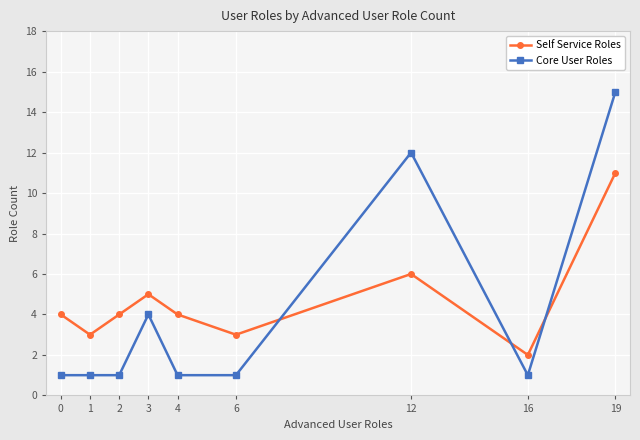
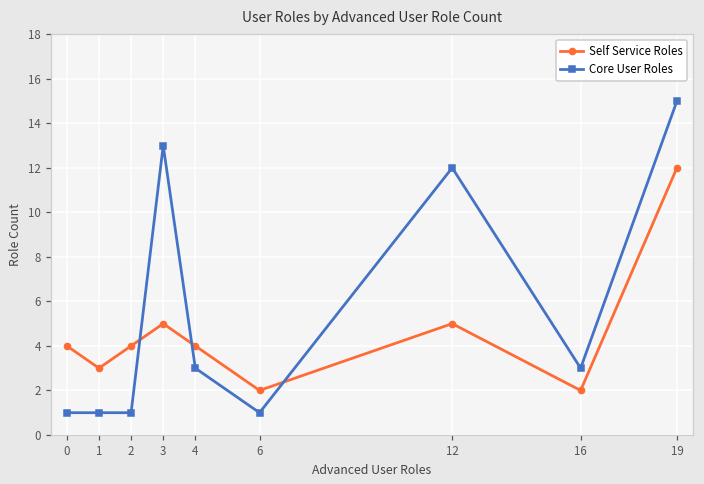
  {
    "Self Service Roles": {
      "0": 4,
      "1": 3,
      "2": 4,
      "3": 5,
      "4": 4,
-     "6": 3,
-     "12": 6,
+     "6": 2,
+     "12": 5,
      "16": 2,
-     "19": 11
+     "19": 12
    },
    "Core User Roles": {
      "0": 1,
      "1": 1,
      "2": 1,
-     "3": 4,
-     "4": 1,
+     "3": 13,
+     "4": 3,
      "6": 1,
      "12": 12,
-     "16": 1,
+     "16": 3,
      "19": 15
    }
  }
